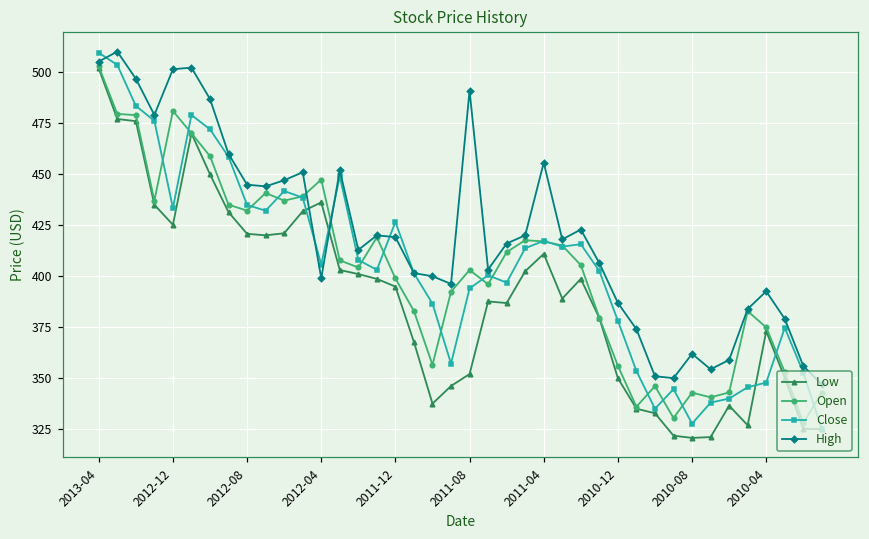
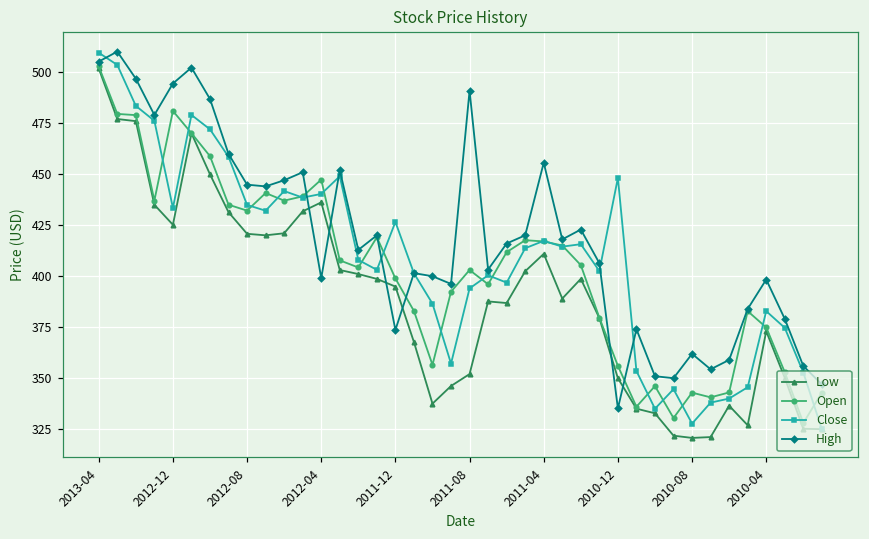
  {
    "Close": {
      "2013-04": 509,
      "2012-12": 433,
      "2012-08": 435,
-     "2012-04": 406,
+     "2012-04": 440,
      "2011-12": 427,
      "2011-08": 394,
-     "2010-12": 378,
+     "2010-12": 448,
      "2010-08": 328,
-     "2010-04": 348
+     "2010-04": 383
    },
    "High": {
      "2013-04": 505,
-     "2012-12": 501,
+     "2012-12": 494,
      "2012-08": 445,
      "2012-04": 399,
-     "2011-12": 419,
+     "2011-12": 374,
      "2011-08": 491,
      "2011-04": 456,
-     "2010-12": 387,
+     "2010-12": 335,
      "2010-08": 362,
-     "2010-04": 393
+     "2010-04": 398
    }
  }
